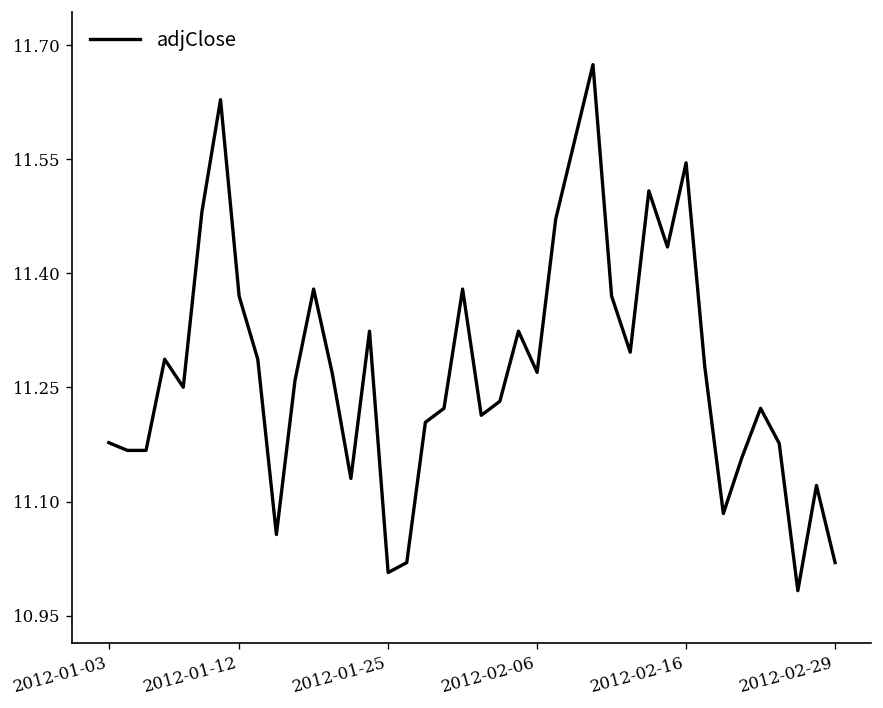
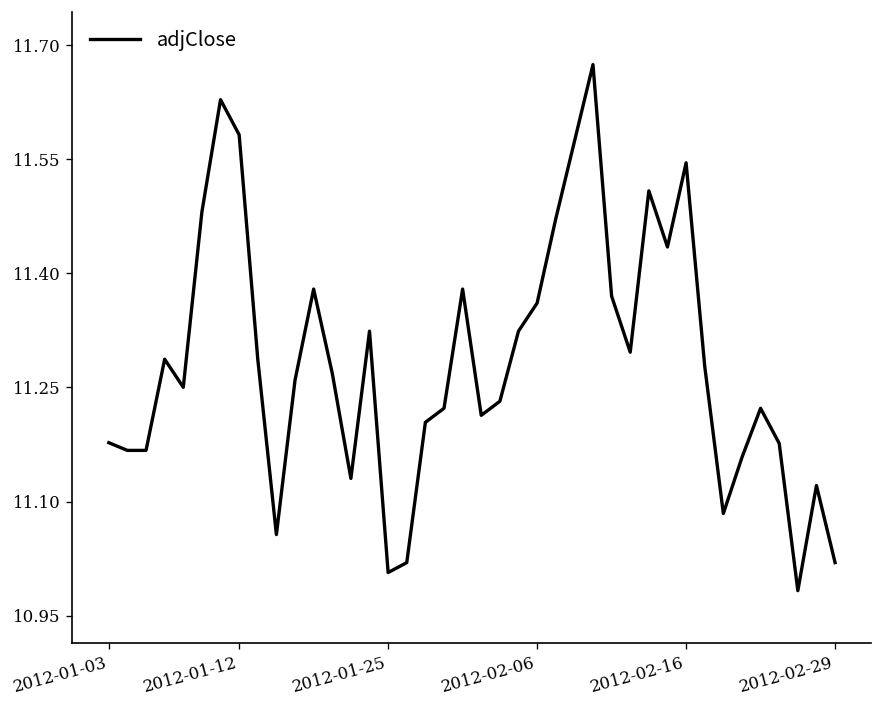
  {
    "2012-01-03": 11.18,
-   "2012-01-12": 11.37,
+   "2012-01-12": 11.58,
    "2012-01-25": 11.01,
-   "2012-02-06": 11.27,
+   "2012-02-06": 11.36,
    "2012-02-16": 11.55,
    "2012-02-29": 11.02
  }
